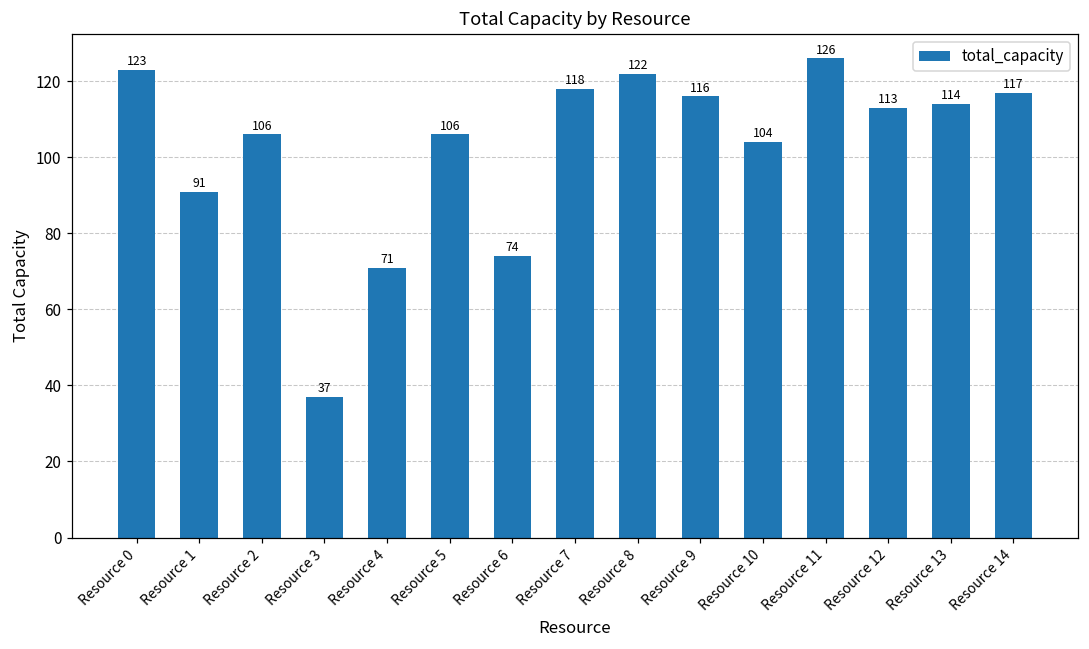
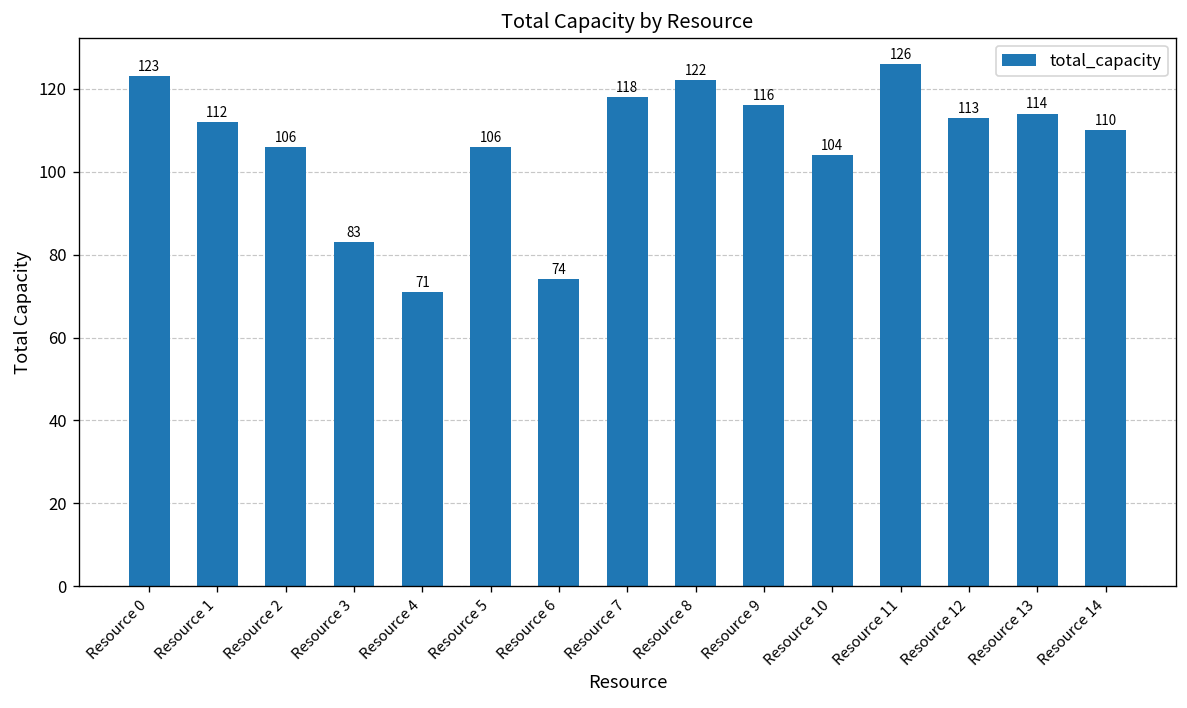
  {
    "Resource 0": 123,
-   "Resource 1": 91,
+   "Resource 1": 112,
    "Resource 2": 106,
-   "Resource 3": 37,
+   "Resource 3": 83,
    "Resource 4": 71,
    "Resource 5": 106,
    "Resource 6": 74,
    "Resource 7": 118,
    "Resource 8": 122,
    "Resource 9": 116,
    "Resource 10": 104,
    "Resource 11": 126,
    "Resource 12": 113,
    "Resource 13": 114,
-   "Resource 14": 117
+   "Resource 14": 110
  }
